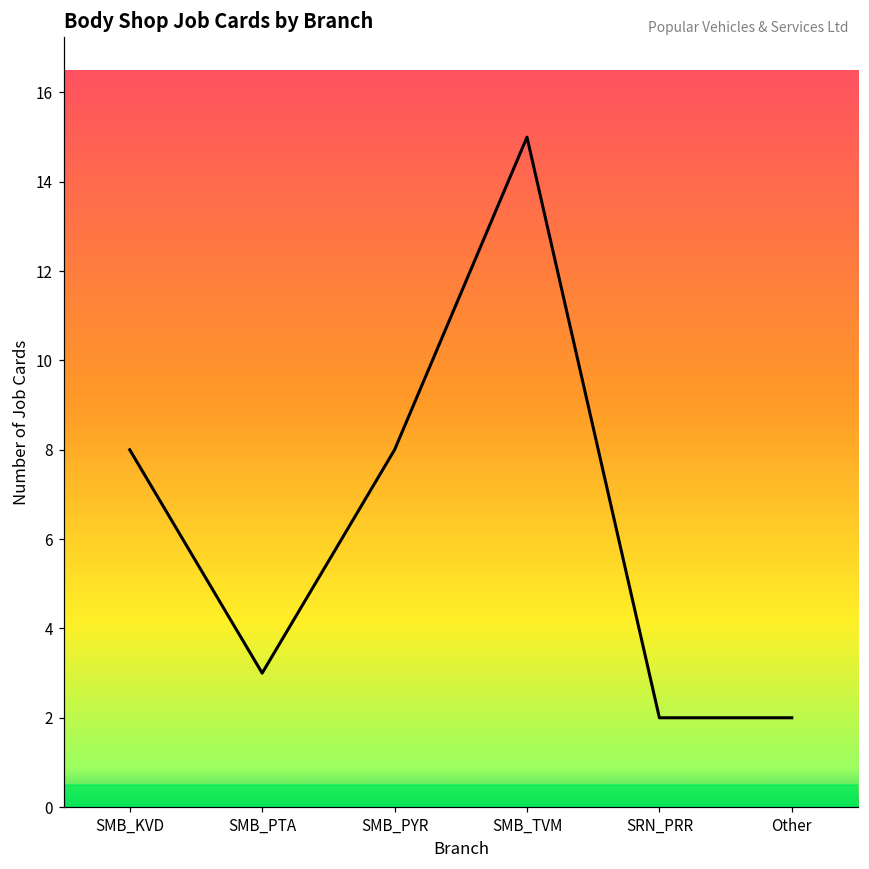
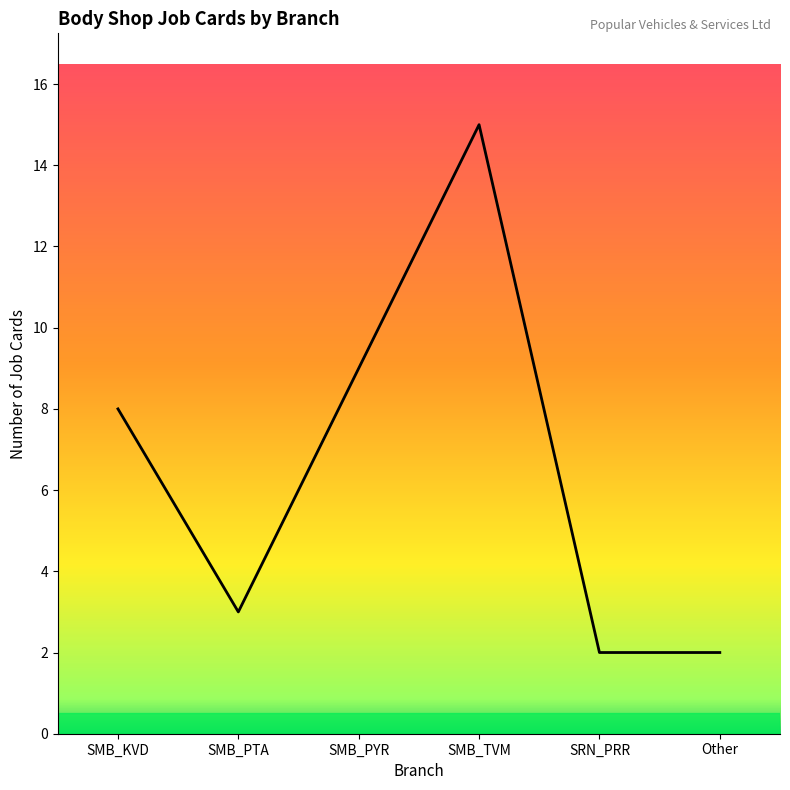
  {
    "SMB_KVD": 8,
    "SMB_PTA": 3,
-   "SMB_PYR": 8,
+   "SMB_PYR": 9,
    "SMB_TVM": 15,
    "SRN_PRR": 2,
    "Other": 2
  }
